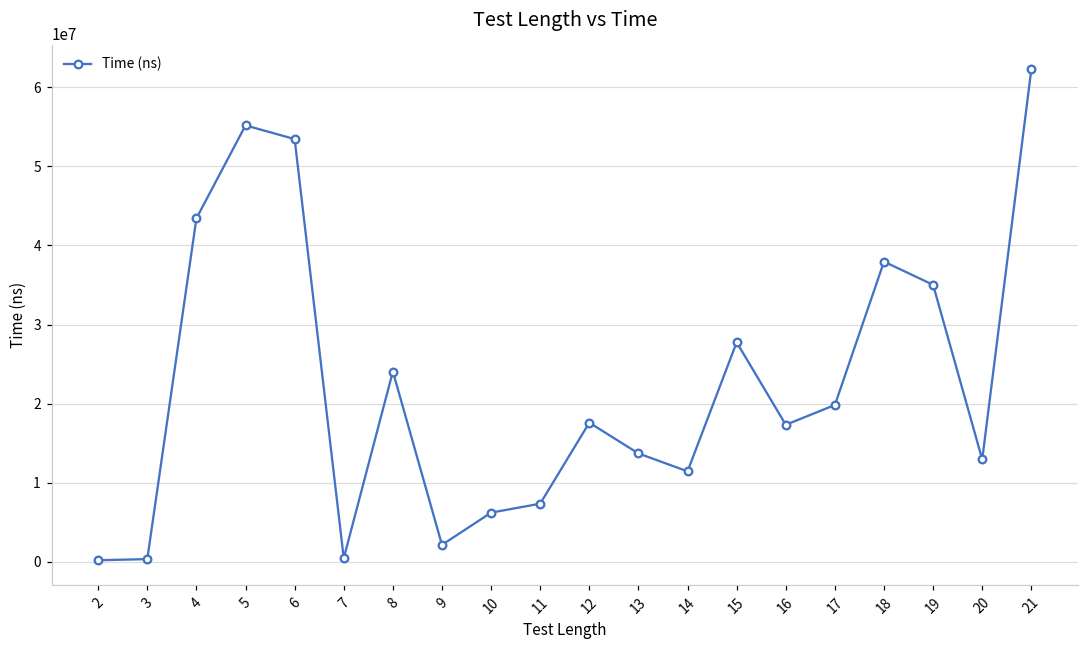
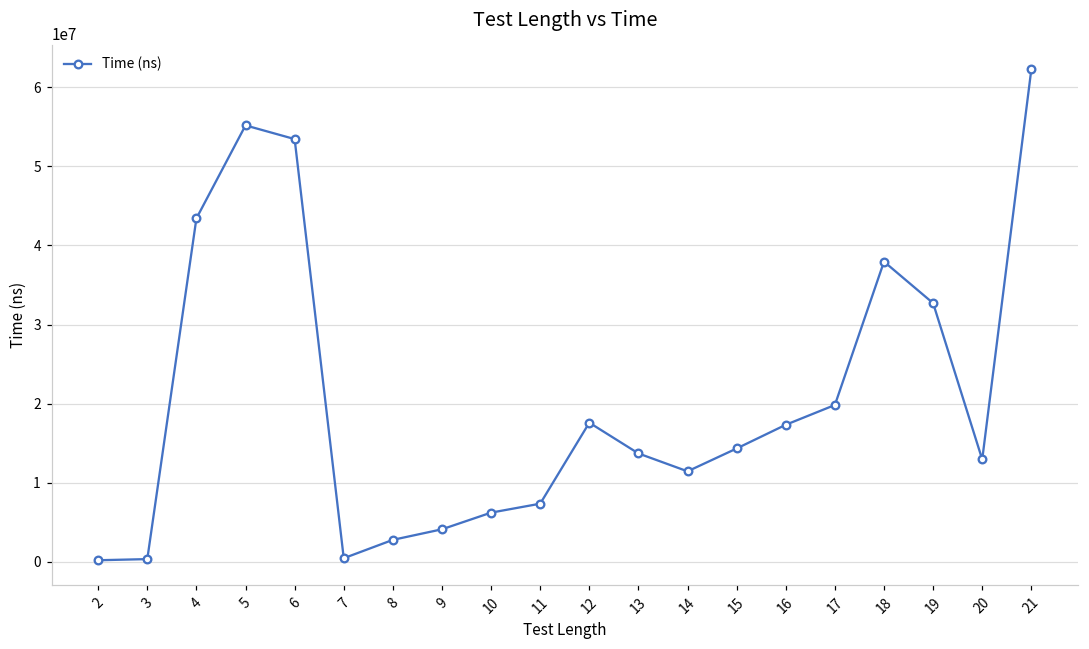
  {
    "2": 0,
    "3": 0,
    "4": 43000000,
    "5": 55000000,
    "6": 53000000,
    "7": 0,
-   "8": 24000000,
-   "9": 2000000,
+   "8": 3000000,
+   "9": 4000000,
    "10": 6000000,
    "11": 7000000,
    "12": 18000000,
    "13": 14000000,
    "14": 11000000,
-   "15": 28000000,
+   "15": 14000000,
    "16": 17000000,
    "17": 20000000,
    "18": 38000000,
-   "19": 35000000,
+   "19": 33000000,
    "20": 13000000,
    "21": 62000000
  }
